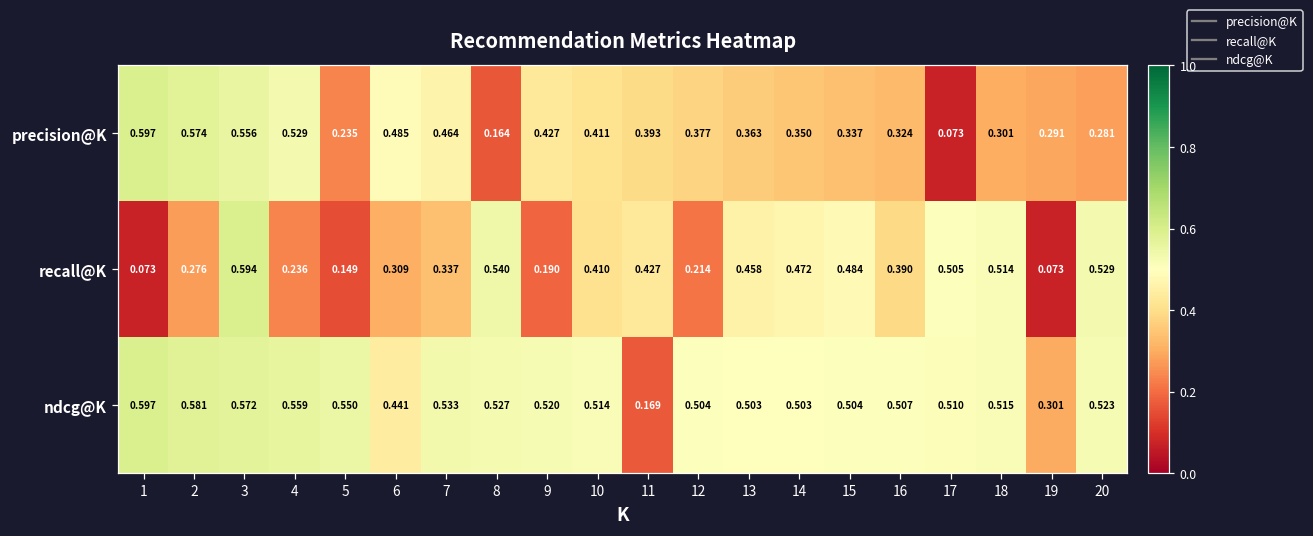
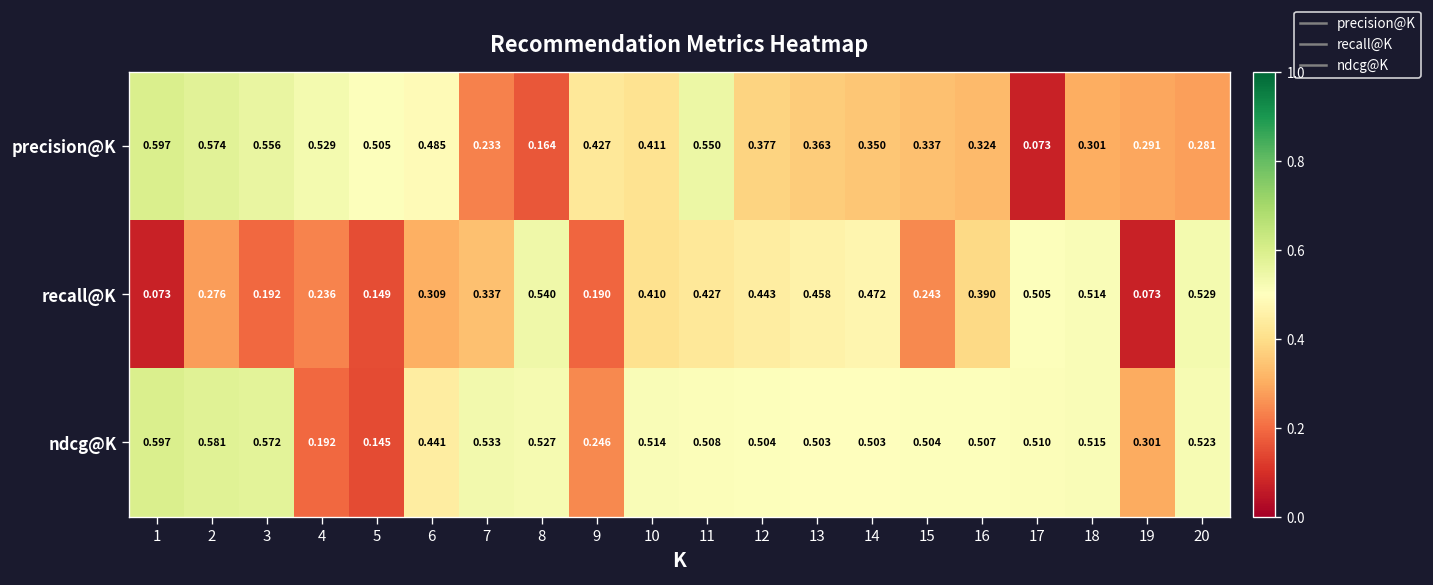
  {
    "precision@K": {
      "1": 0.597,
      "2": 0.574,
      "3": 0.556,
      "4": 0.529,
-     "5": 0.235,
+     "5": 0.505,
      "6": 0.485,
-     "7": 0.464,
+     "7": 0.233,
      "8": 0.164,
      "9": 0.427,
      "10": 0.411,
-     "11": 0.393,
+     "11": 0.550,
      "12": 0.377,
      "13": 0.363,
      "14": 0.350,
      "15": 0.337,
      "16": 0.324,
      "17": 0.073,
      "18": 0.301,
      "19": 0.291,
      "20": 0.281
    },
    "recall@K": {
      "1": 0.073,
      "2": 0.276,
-     "3": 0.594,
+     "3": 0.192,
      "4": 0.236,
      "5": 0.149,
      "6": 0.309,
      "7": 0.337,
      "8": 0.540,
      "9": 0.190,
      "10": 0.410,
      "11": 0.427,
-     "12": 0.214,
+     "12": 0.443,
      "13": 0.458,
      "14": 0.472,
-     "15": 0.484,
+     "15": 0.243,
      "16": 0.390,
      "17": 0.505,
      "18": 0.514,
      "19": 0.073,
      "20": 0.529
    },
    "ndcg@K": {
      "1": 0.597,
      "2": 0.581,
      "3": 0.572,
-     "4": 0.559,
-     "5": 0.550,
+     "4": 0.192,
+     "5": 0.145,
      "6": 0.441,
      "7": 0.533,
      "8": 0.527,
-     "9": 0.520,
+     "9": 0.246,
      "10": 0.514,
-     "11": 0.169,
+     "11": 0.508,
      "12": 0.504,
      "13": 0.503,
      "14": 0.503,
      "15": 0.504,
      "16": 0.507,
      "17": 0.510,
      "18": 0.515,
      "19": 0.301,
      "20": 0.523
    }
  }
